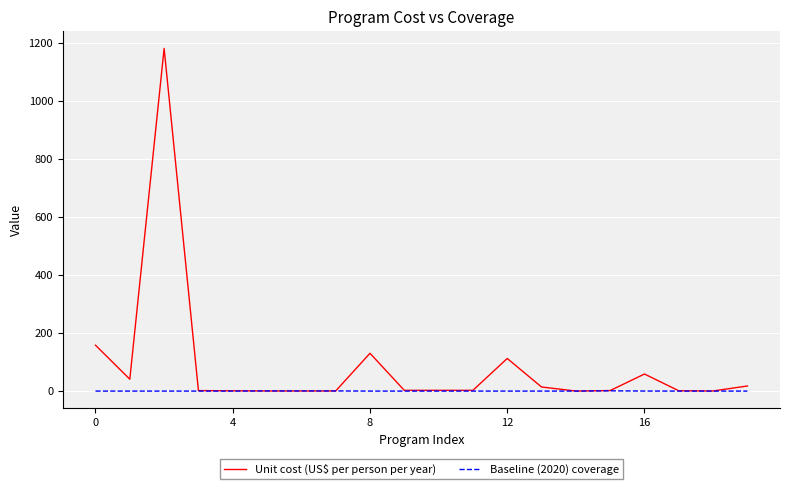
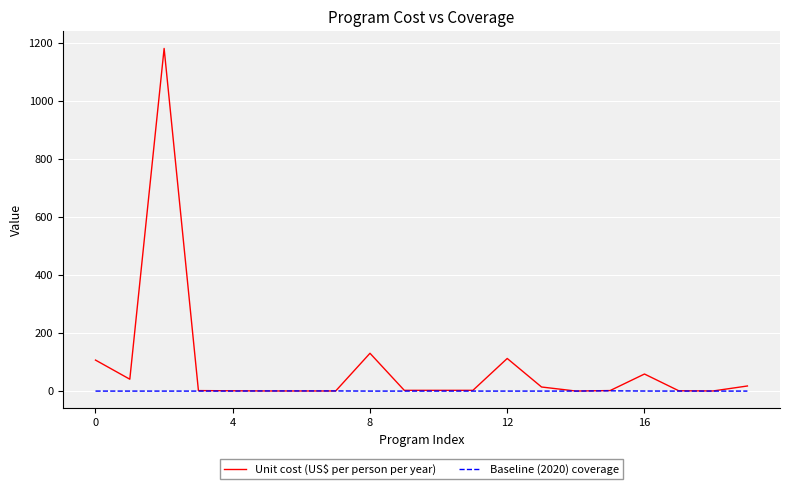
  {
    "Unit cost (US$ per person per year)": {
-     "0": 160,
+     "0": 110,
      "8": 130,
      "12": 110,
      "16": 60
    },
    "Baseline (2020) coverage": {
      "0": 0,
      "8": 0,
      "12": 0,
      "16": 0
    }
  }
